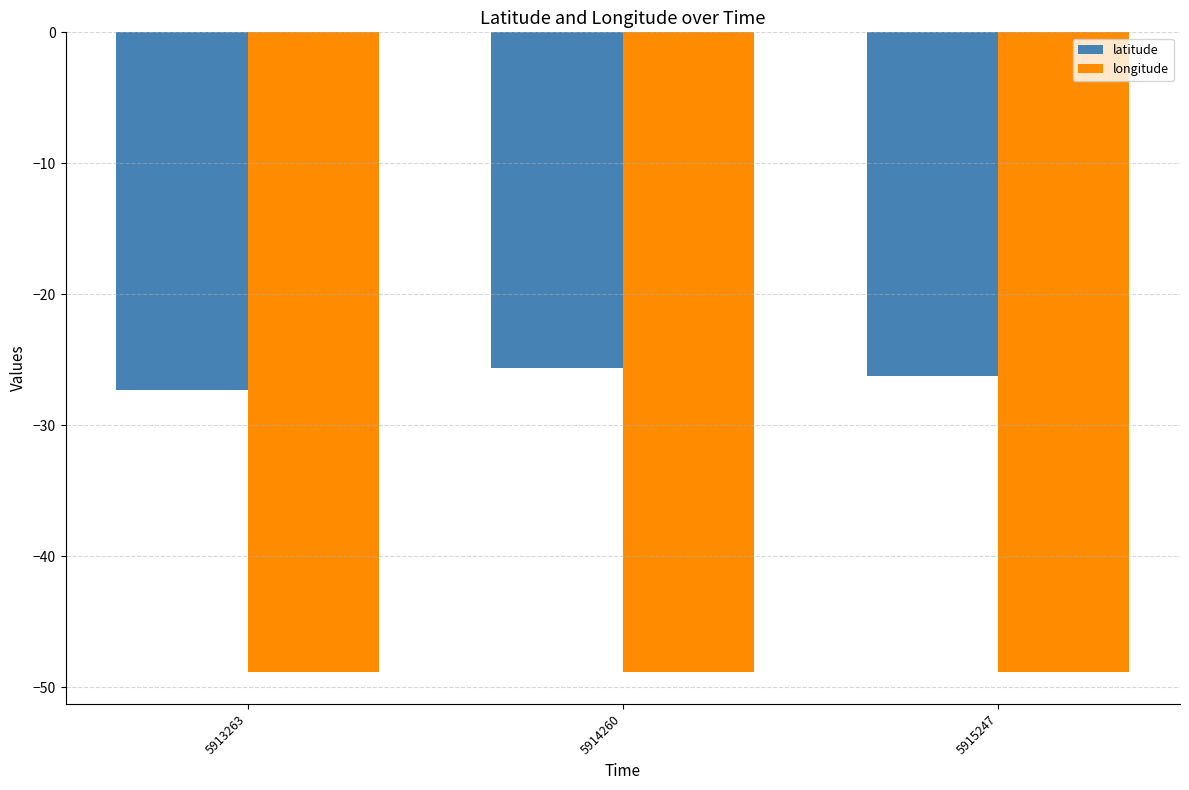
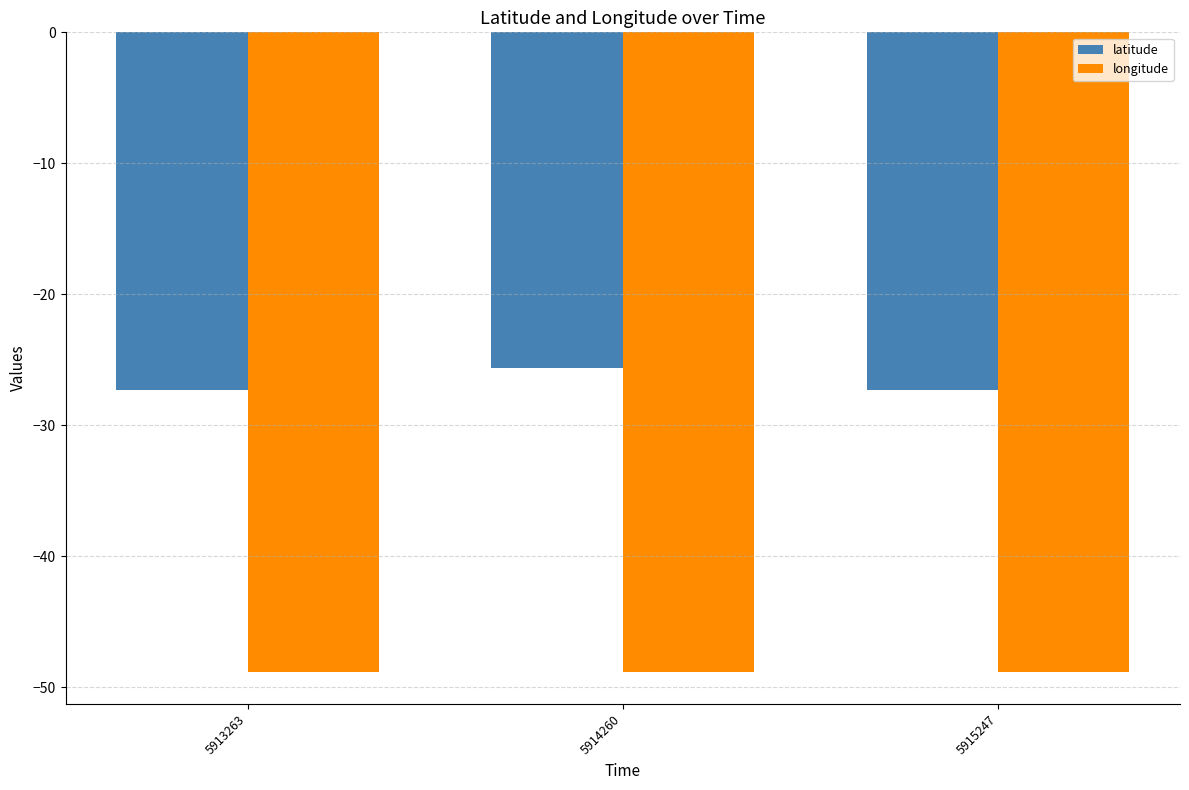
  {
    "latitude": {
      "5913263": -27.3,
      "5914260": -25.6,
-     "5915247": -26.3
+     "5915247": -27.3
    },
    "longitude": {
      "5913263": -48.8,
      "5914260": -48.8,
      "5915247": -48.8
    }
  }
